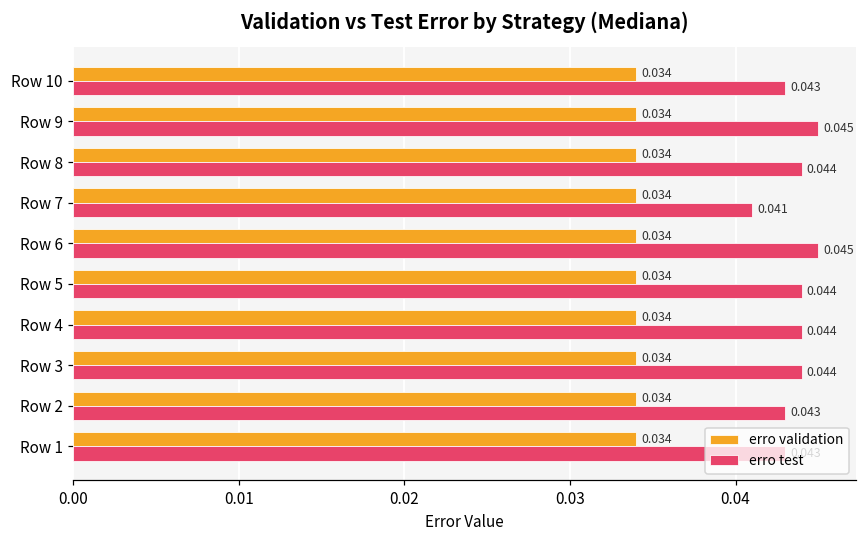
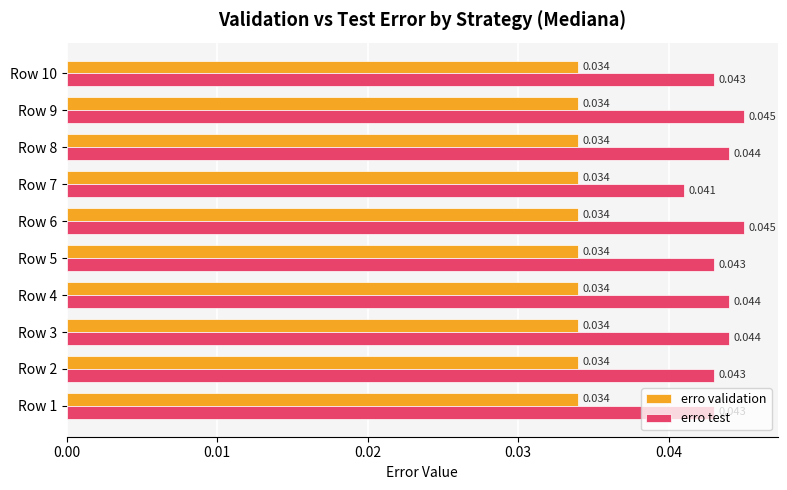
  {
    "erro validation": {
      "Row 10": 0.034,
      "Row 9": 0.034,
      "Row 8": 0.034,
      "Row 7": 0.034,
      "Row 6": 0.034,
      "Row 5": 0.034,
      "Row 4": 0.034,
      "Row 3": 0.034,
      "Row 2": 0.034,
      "Row 1": 0.034
    },
    "erro test": {
      "Row 10": 0.043,
      "Row 9": 0.045,
      "Row 8": 0.044,
      "Row 7": 0.041,
      "Row 6": 0.045,
-     "Row 5": 0.044,
+     "Row 5": 0.043,
      "Row 4": 0.044,
      "Row 3": 0.044,
      "Row 2": 0.043
    }
  }
